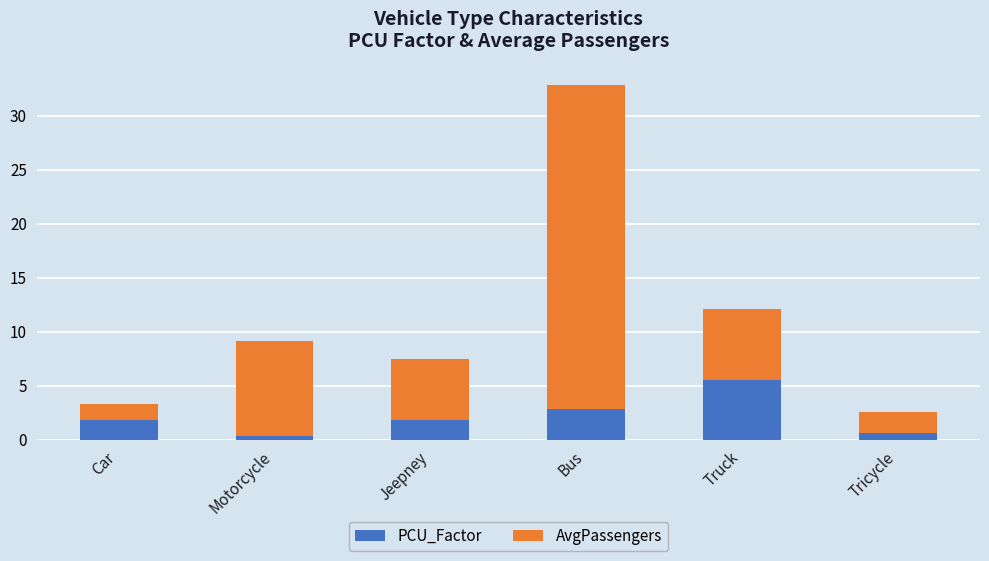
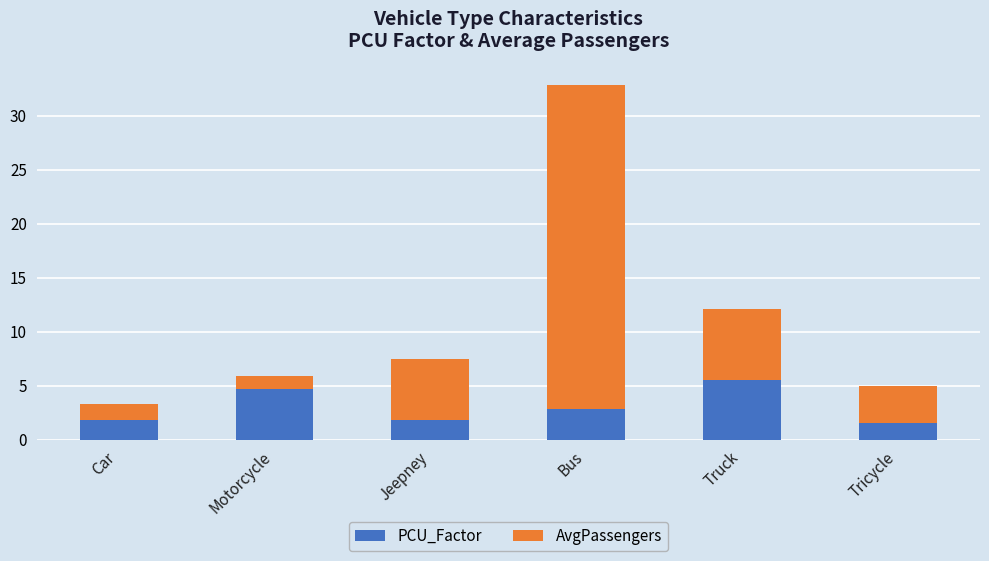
  {
    "PCU_Factor": {
      "Car": 1.8,
-     "Motorcycle": 0.4,
+     "Motorcycle": 4.7,
      "Jeepney": 1.8,
      "Bus": 2.8,
      "Truck": 5.5,
-     "Tricycle": 0.6
+     "Tricycle": 1.5
    },
    "AvgPassengers": {
      "Car": 1.5,
-     "Motorcycle": 8.8,
+     "Motorcycle": 1.2,
      "Jeepney": 5.7,
      "Bus": 30.0,
      "Truck": 6.6,
-     "Tricycle": 2.0
+     "Tricycle": 3.5
    }
  }
